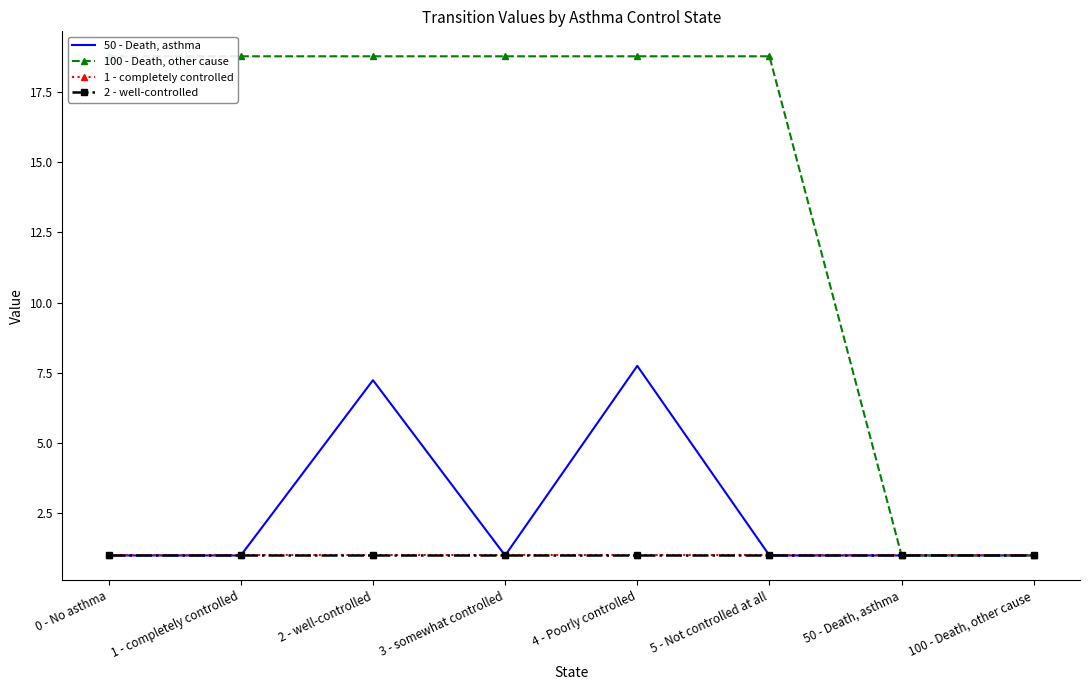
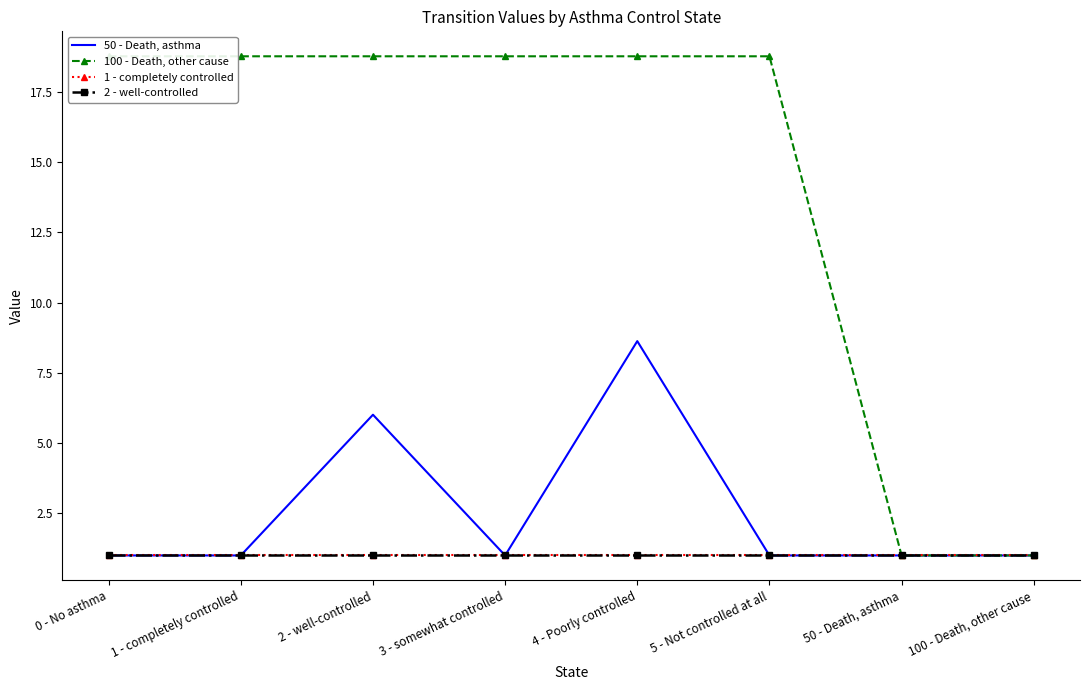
  {
    "50 - Death, asthma": {
-     "2 - well-controlled": 7.2,
-     "4 - Poorly controlled": 7.8
+     "2 - well-controlled": 6.0,
+     "4 - Poorly controlled": 8.6
    },
    "100 - Death, other cause": {
      "1 - completely controlled": 18.8,
      "2 - well-controlled": 18.8,
      "3 - somewhat controlled": 18.8,
      "4 - Poorly controlled": 18.8,
      "5 - Not controlled at all": 18.8
    },
    "2 - well-controlled": {
      "2 - well-controlled": 1.0,
      "4 - Poorly controlled": 1.0
    }
  }
